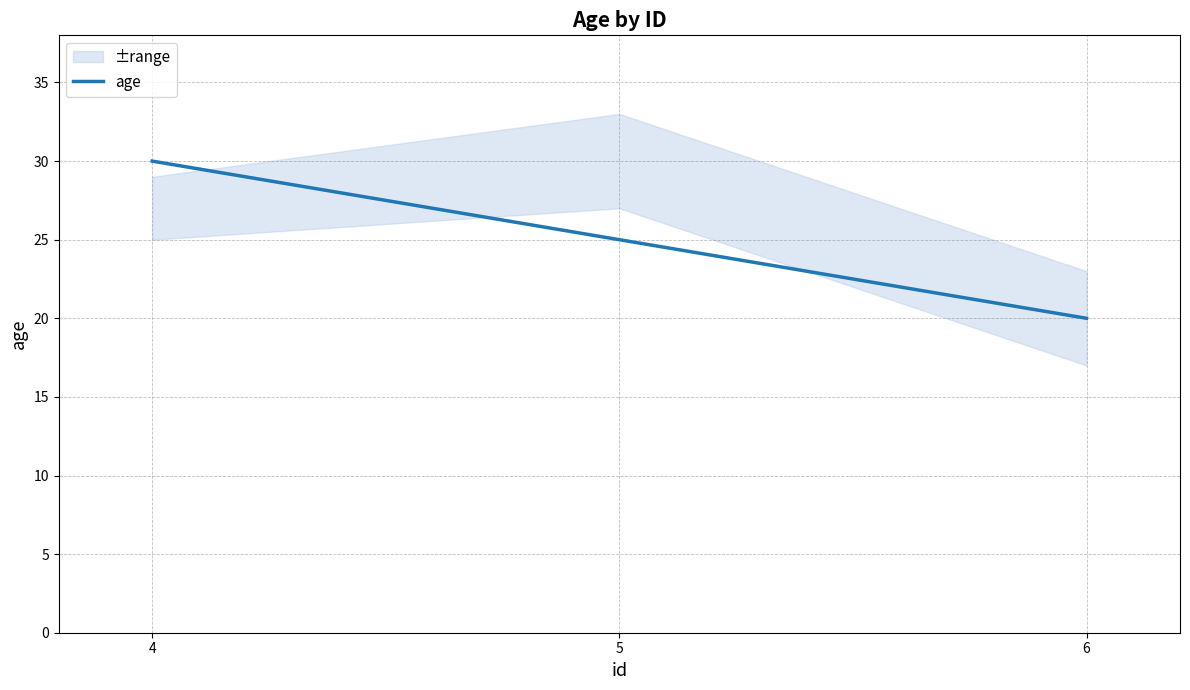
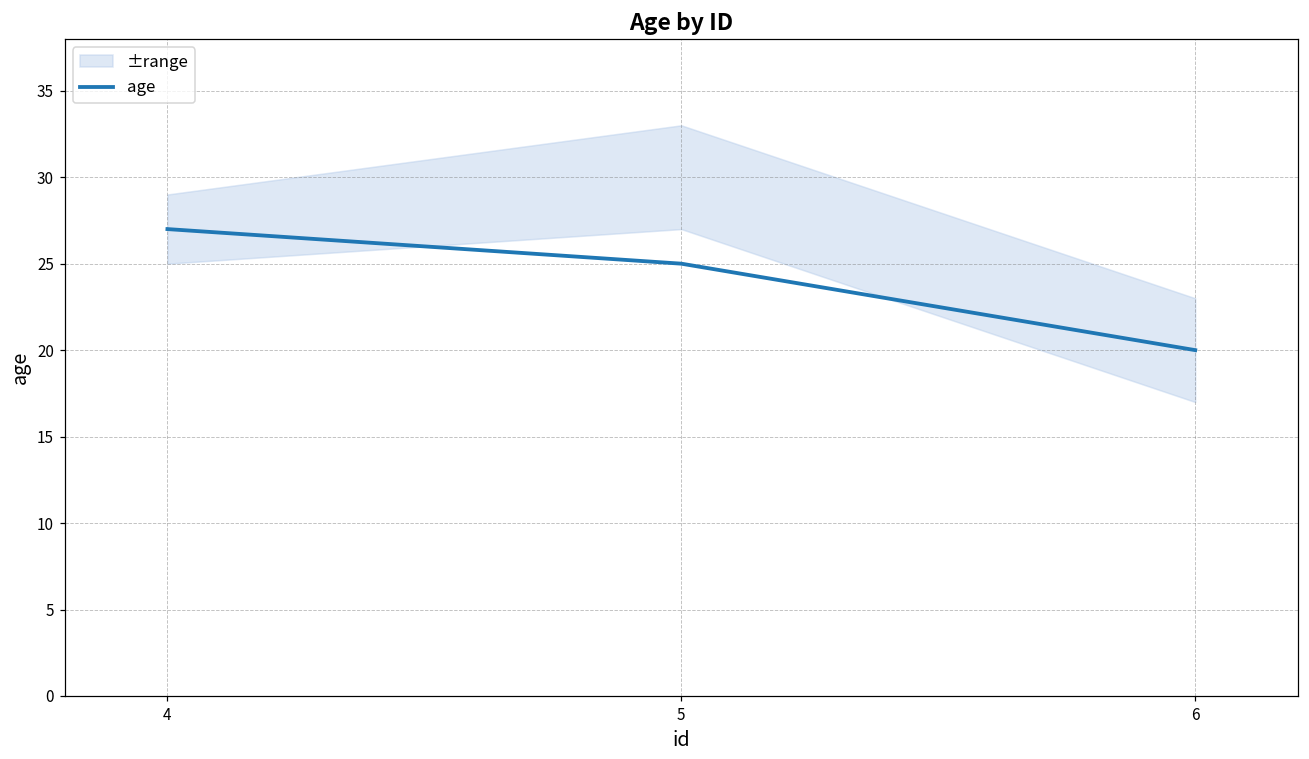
  {
    "age": {
-     "4": 30,
+     "4": 27,
      "5": 25,
      "6": 20
    }
  }
